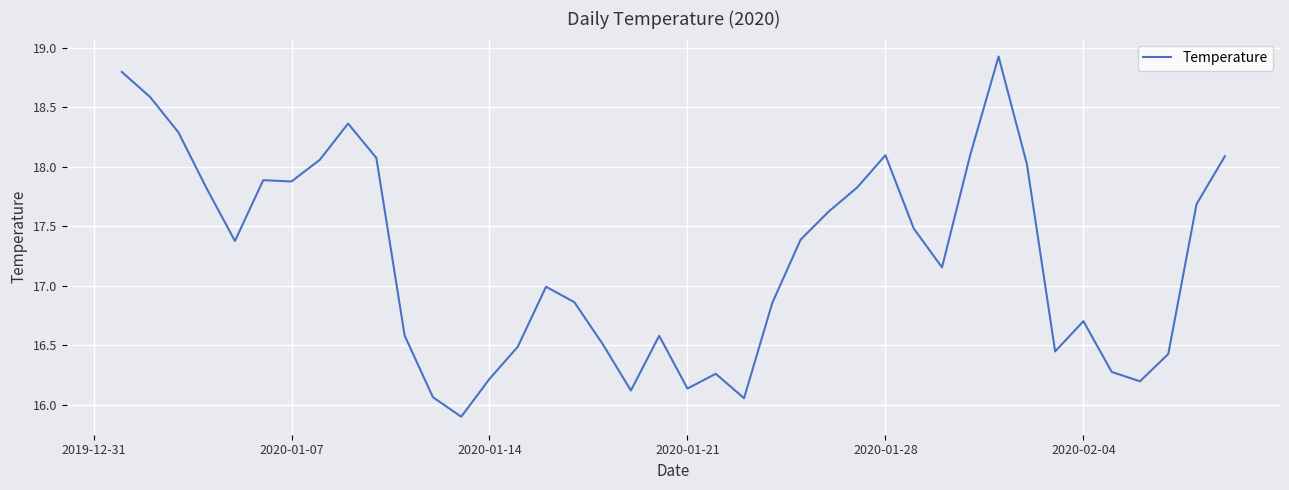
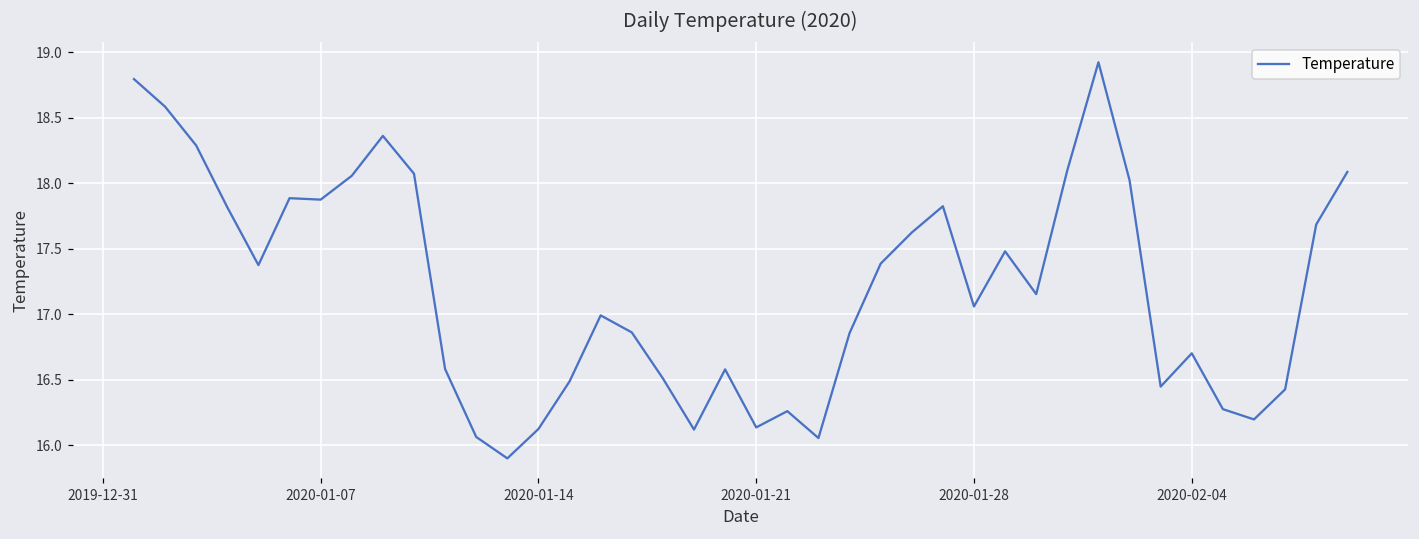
  {
    "2020-01-07": 17.87,
-   "2020-01-14": 16.22,
+   "2020-01-14": 16.12,
    "2020-01-21": 16.14,
-   "2020-01-28": 18.10,
+   "2020-01-28": 17.06,
    "2020-02-04": 16.70
  }
